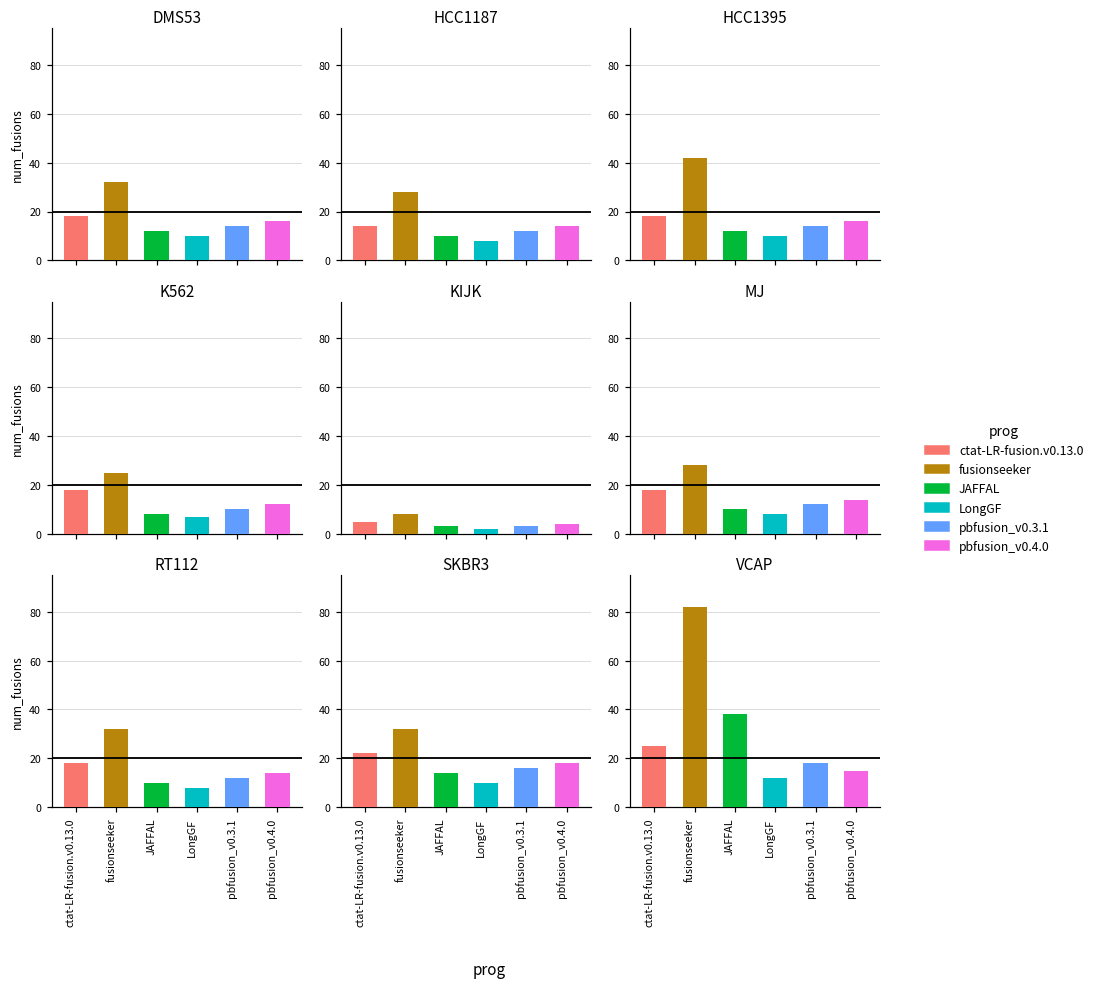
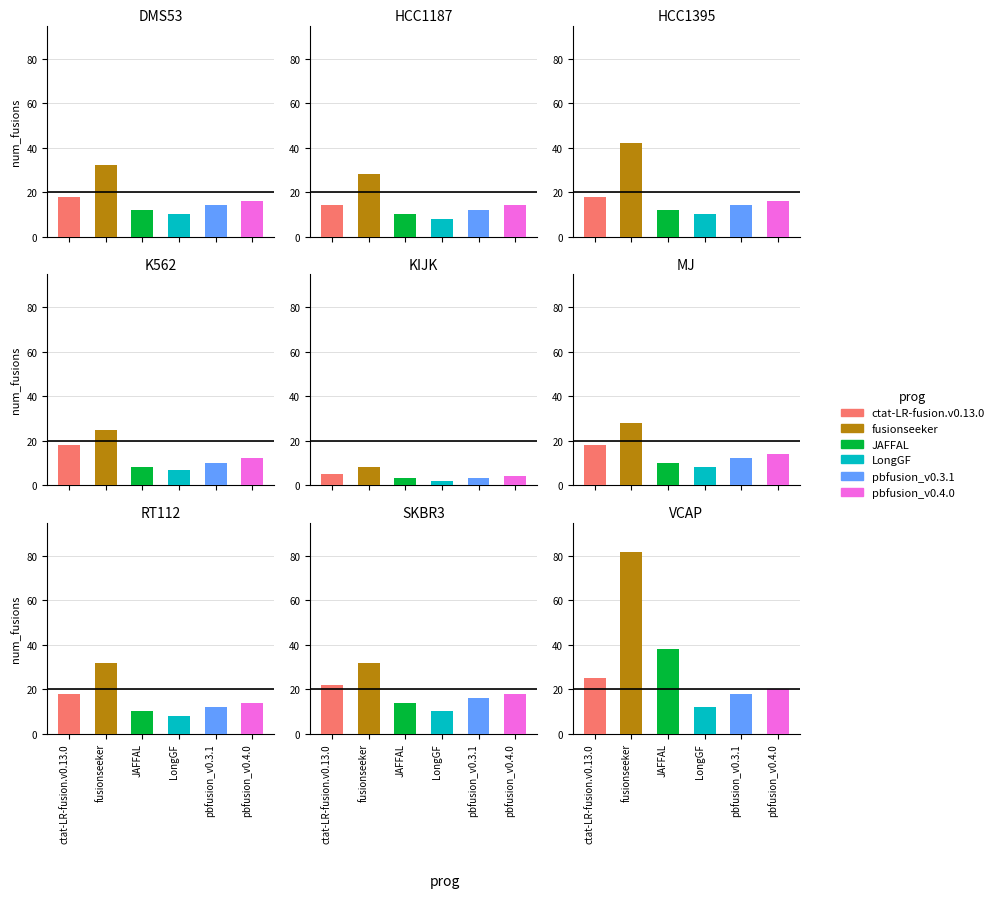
  {
    "RT112": {
      "ctat-LR-fusion.v0.13.0": 18,
      "fusionseeker": 32,
      "JAFFAL": 10,
      "LongGF": 8,
      "pbfusion_v0.3.1": 12,
      "pbfusion_v0.4.0": 14
    },
    "SKBR3": {
      "ctat-LR-fusion.v0.13.0": 22,
      "fusionseeker": 32,
      "JAFFAL": 14,
      "LongGF": 10,
      "pbfusion_v0.3.1": 16,
      "pbfusion_v0.4.0": 18
    },
    "VCAP": {
      "ctat-LR-fusion.v0.13.0": 25,
      "fusionseeker": 82,
      "JAFFAL": 38,
      "LongGF": 12,
      "pbfusion_v0.3.1": 18,
-     "pbfusion_v0.4.0": 15
+     "pbfusion_v0.4.0": 20
    }
  }
